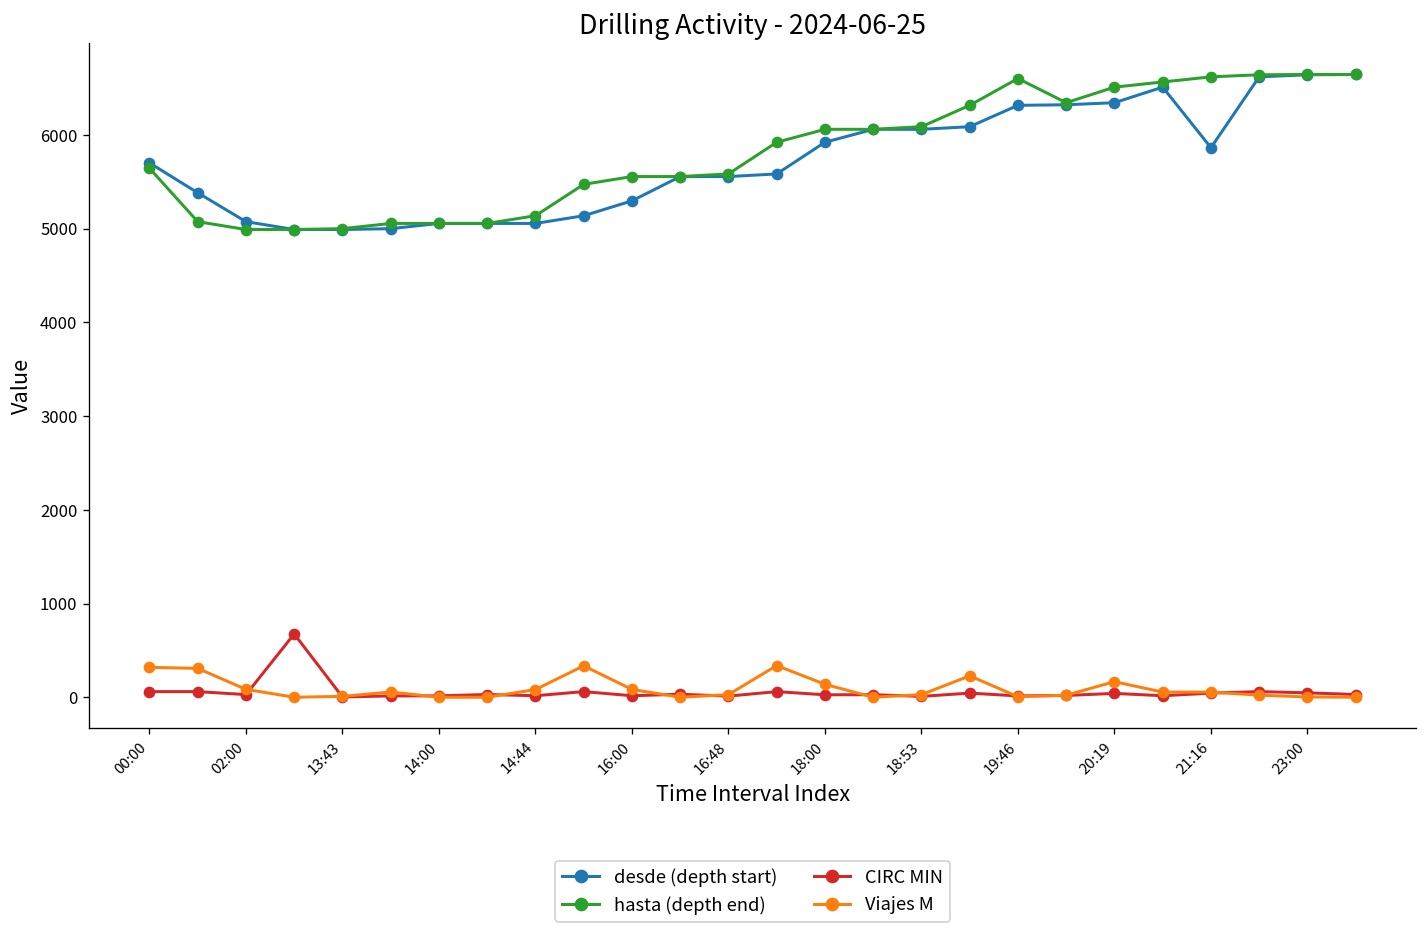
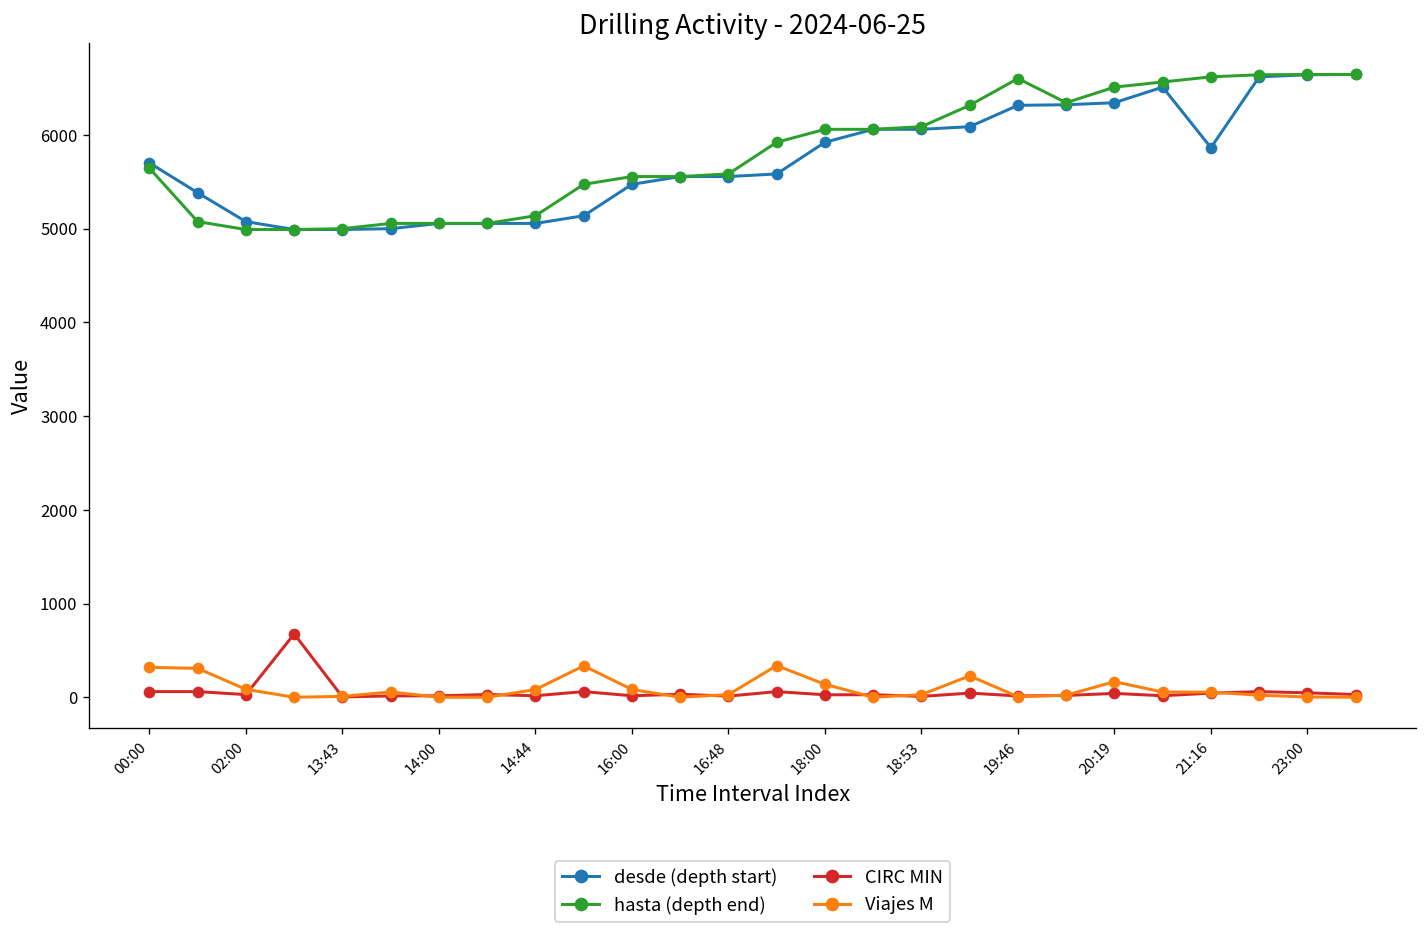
  {
    "desde (depth start)": {
      "00:00": 5700,
      "02:00": 5100,
      "14:44": 5100,
-     "16:00": 5300,
+     "16:00": 5500,
      "18:00": 5900,
      "19:46": 6300,
      "20:19": 6300,
      "21:16": 5900
    },
    "hasta (depth end)": {
      "00:00": 5600,
      "02:00": 5000,
      "14:44": 5100,
      "16:00": 5600,
      "18:00": 6100,
      "19:46": 6600,
      "20:19": 6500,
      "21:16": 6600
    },
    "CIRC MIN": {
      "00:00": 100,
      "02:00": 0,
      "14:44": 0,
      "16:00": 0,
      "18:00": 0,
      "20:19": 0,
      "23:00": 0
    },
    "Viajes M": {
      "00:00": 300,
      "02:00": 100,
      "14:44": 100,
      "16:00": 100,
      "18:00": 100,
      "20:19": 200,
      "23:00": 0
    }
  }
